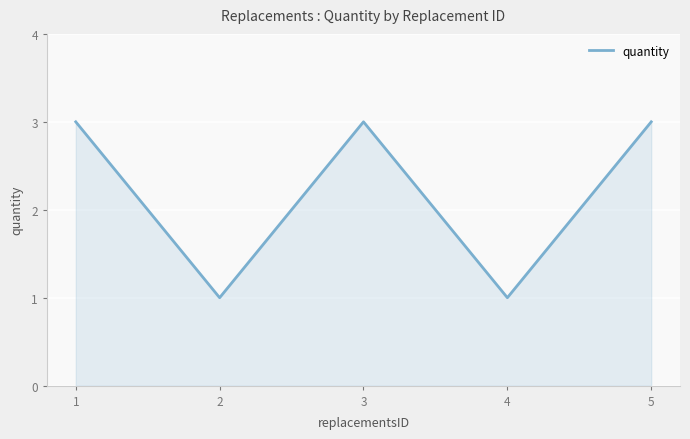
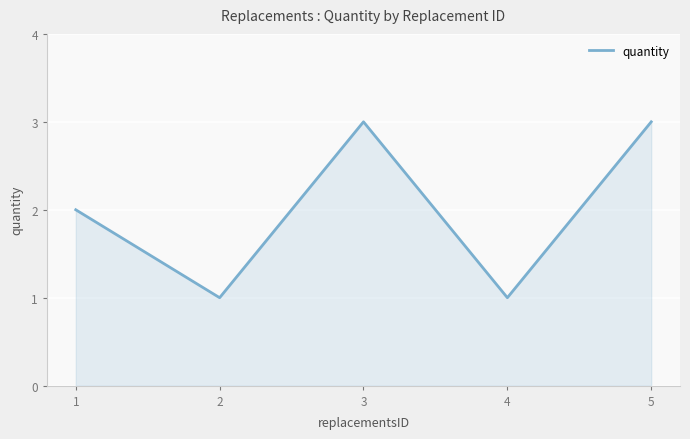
  {
-   "1": 3,
+   "1": 2,
    "2": 1,
    "3": 3,
    "4": 1,
    "5": 3
  }
